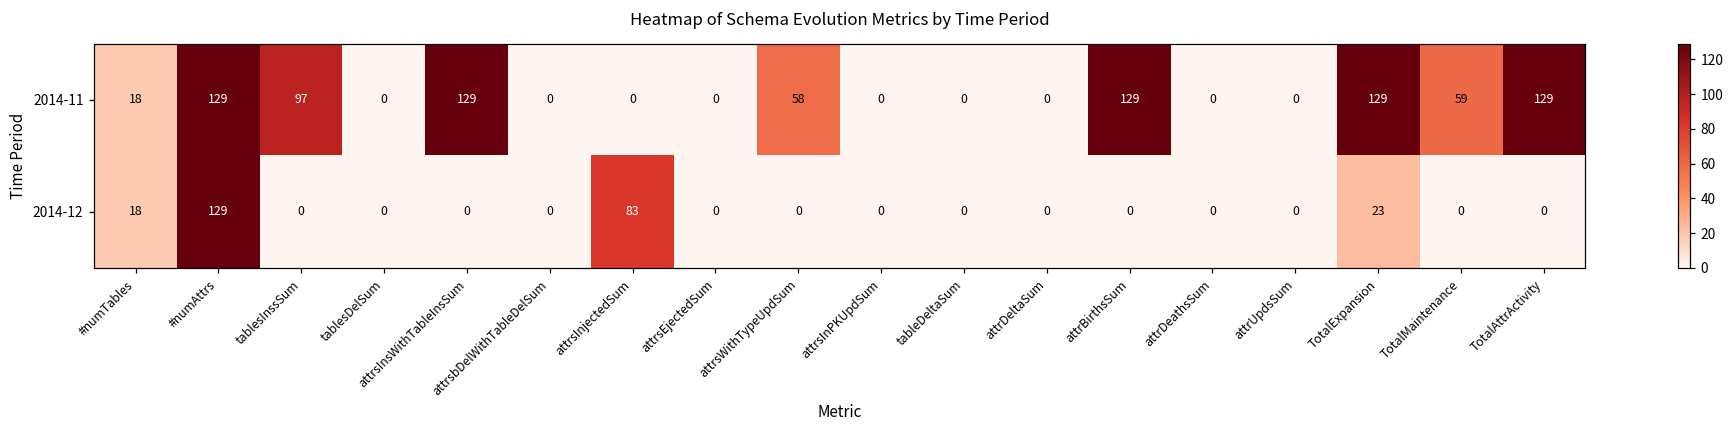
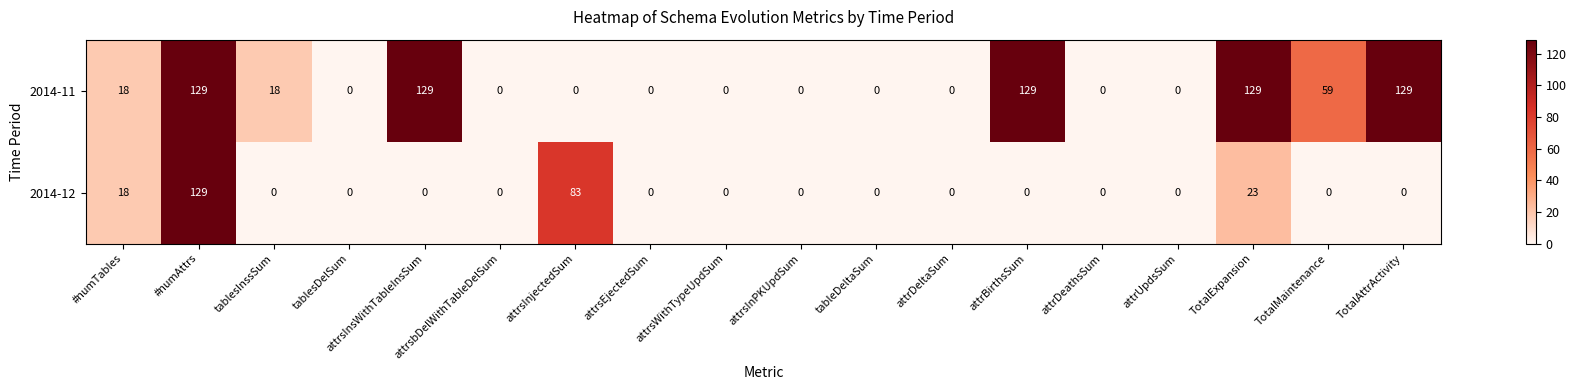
  {
    "2014-11": {
      "#numTables": 18,
      "#numAttrs": 129,
-     "tablesInssSum": 97,
+     "tablesInssSum": 18,
      "tablesDelSum": 0,
      "attrsInsWithTableInsSum": 129,
      "attrsbDelWithTableDelSum": 0,
      "attrsInjectedSum": 0,
      "attrsEjectedSum": 0,
-     "attrsWithTypeUpdSum": 58,
+     "attrsWithTypeUpdSum": 0,
      "attrsInPKUpdSum": 0,
      "tableDeltaSum": 0,
      "attrDeltaSum": 0,
      "attrBirthsSum": 129,
      "attrDeathsSum": 0,
      "attrUpdsSum": 0,
      "TotalExpansion": 129,
      "TotalMaintenance": 59,
      "TotalAttrActivity": 129
    },
    "2014-12": {
      "#numTables": 18,
      "#numAttrs": 129,
      "tablesInssSum": 0,
      "tablesDelSum": 0,
      "attrsInsWithTableInsSum": 0,
      "attrsbDelWithTableDelSum": 0,
      "attrsInjectedSum": 83,
      "attrsEjectedSum": 0,
      "attrsWithTypeUpdSum": 0,
      "attrsInPKUpdSum": 0,
      "tableDeltaSum": 0,
      "attrDeltaSum": 0,
      "attrBirthsSum": 0,
      "attrDeathsSum": 0,
      "attrUpdsSum": 0,
      "TotalExpansion": 23,
      "TotalMaintenance": 0,
      "TotalAttrActivity": 0
    }
  }
